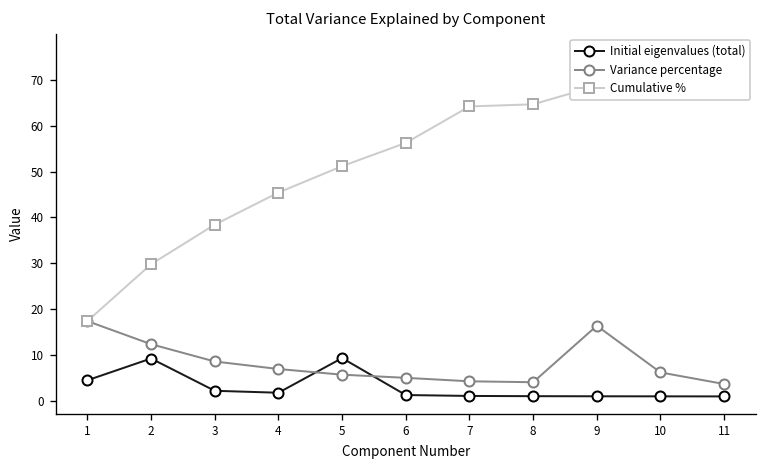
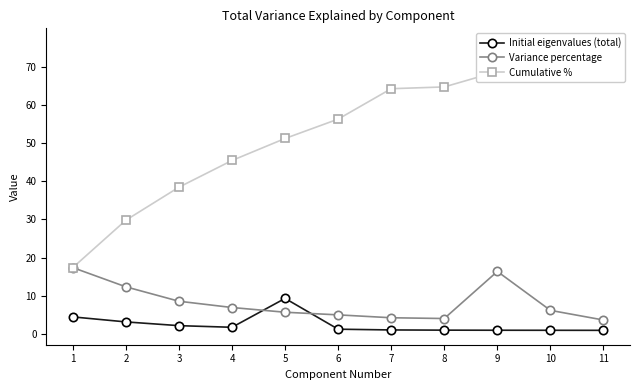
  {
    "Initial eigenvalues (total)": {
      "1": 5,
-     "2": 9,
+     "2": 3,
      "3": 2,
      "4": 2,
      "5": 9,
      "6": 1,
      "7": 1,
      "8": 1,
      "9": 1,
      "10": 1,
      "11": 1
    },
    "Variance percentage": {
      "2": 12,
      "3": 9,
      "4": 7,
      "5": 6,
      "6": 5,
      "7": 4,
      "8": 4,
      "9": 16,
      "10": 6,
      "11": 4
    },
    "Cumulative %": {
      "2": 30,
      "3": 38,
      "4": 45,
      "5": 51,
      "6": 56,
      "7": 64,
      "8": 65
    }
  }
